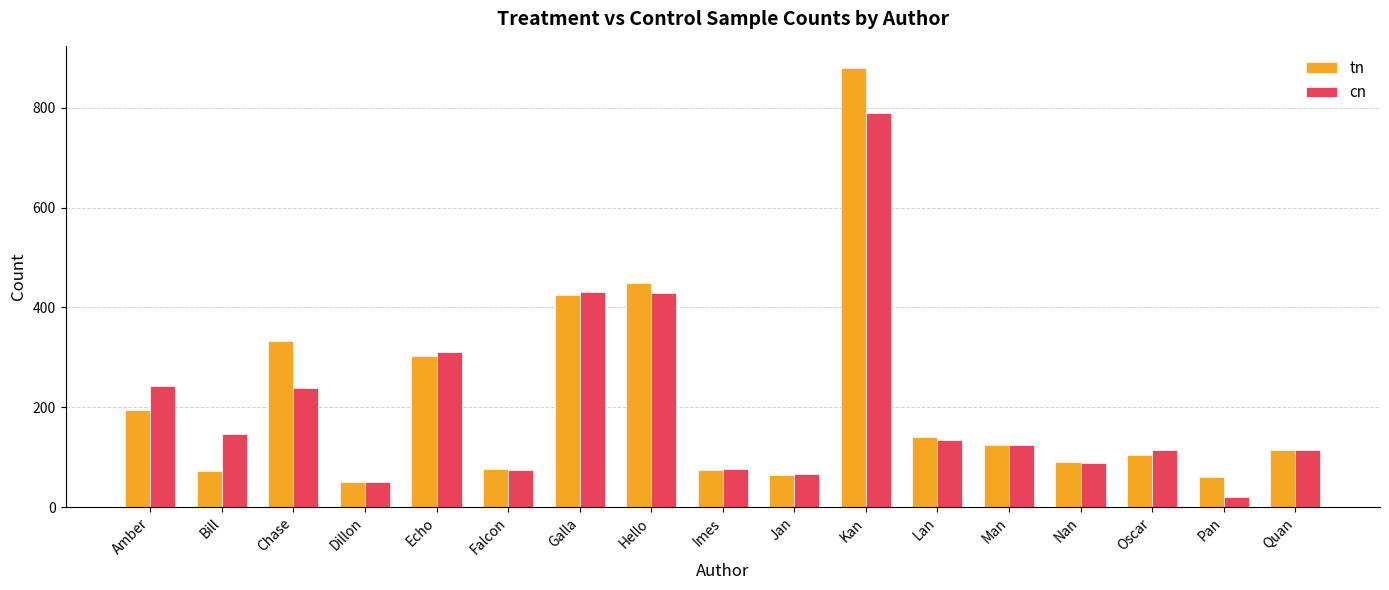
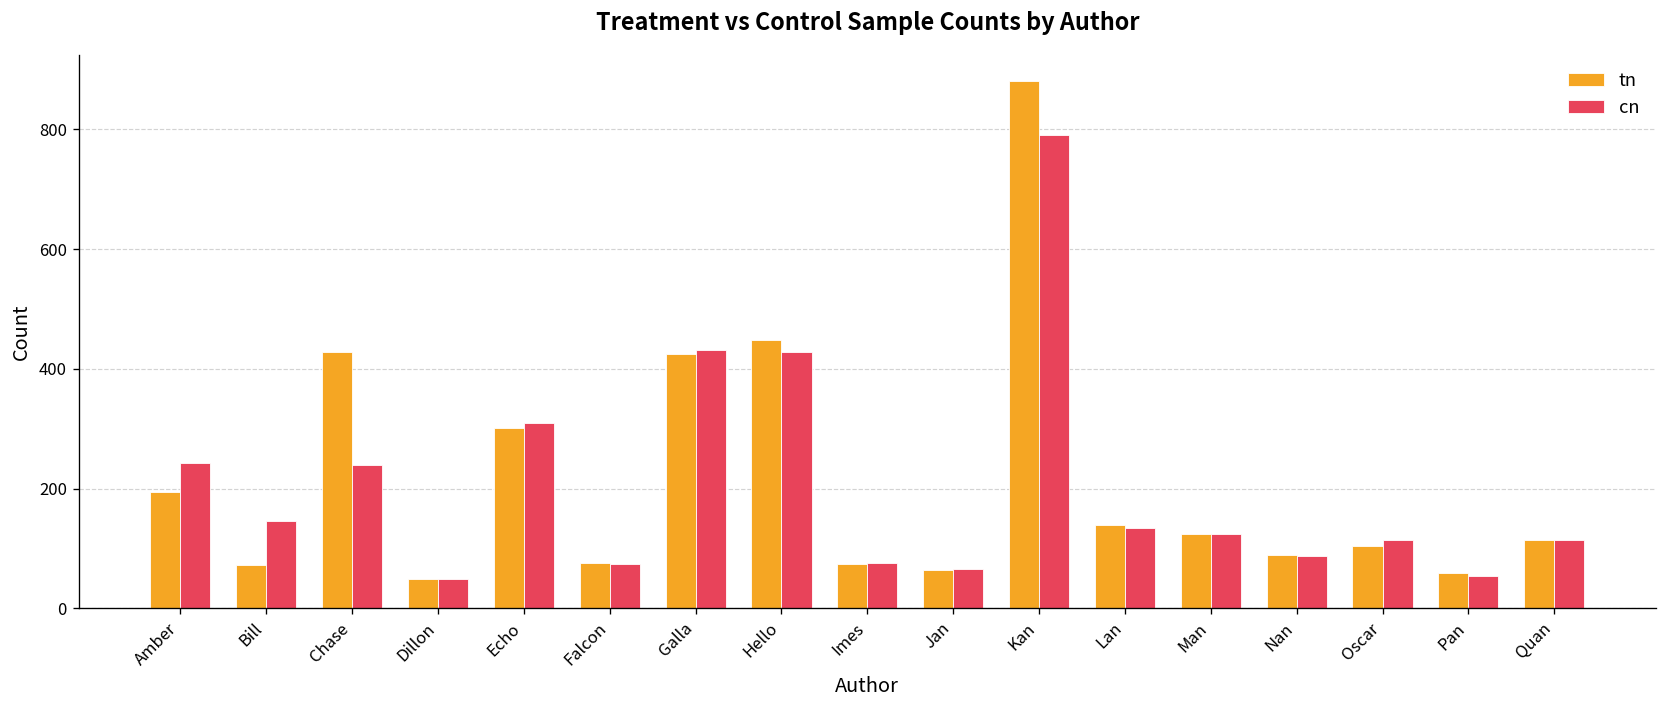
  {
    "tn": {
      "Amber": 200,
      "Bill": 70,
-     "Chase": 330,
+     "Chase": 430,
      "Dillon": 50,
      "Echo": 300,
      "Falcon": 80,
      "Galla": 430,
      "Hello": 450,
      "Imes": 80,
      "Jan": 70,
      "Kan": 880,
      "Lan": 140,
      "Man": 130,
      "Nan": 90,
      "Oscar": 110,
      "Pan": 60,
      "Quan": 120
    },
    "cn": {
      "Amber": 240,
      "Bill": 150,
      "Chase": 240,
      "Dillon": 50,
      "Echo": 310,
      "Falcon": 70,
      "Galla": 430,
      "Hello": 430,
      "Imes": 80,
      "Jan": 70,
      "Kan": 790,
      "Lan": 140,
      "Man": 130,
      "Nan": 90,
      "Oscar": 120,
-     "Pan": 20,
+     "Pan": 60,
      "Quan": 120
    }
  }
